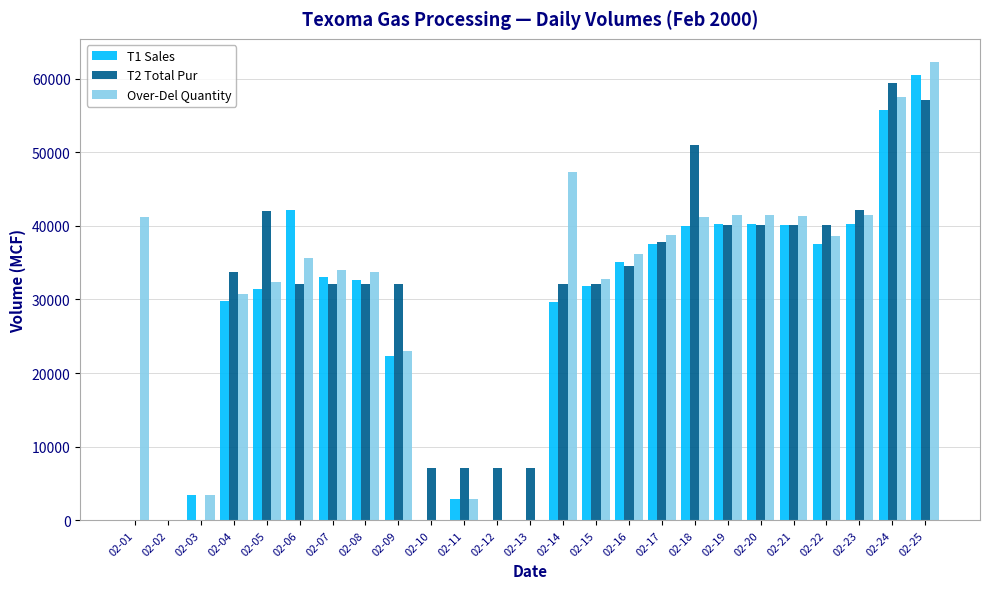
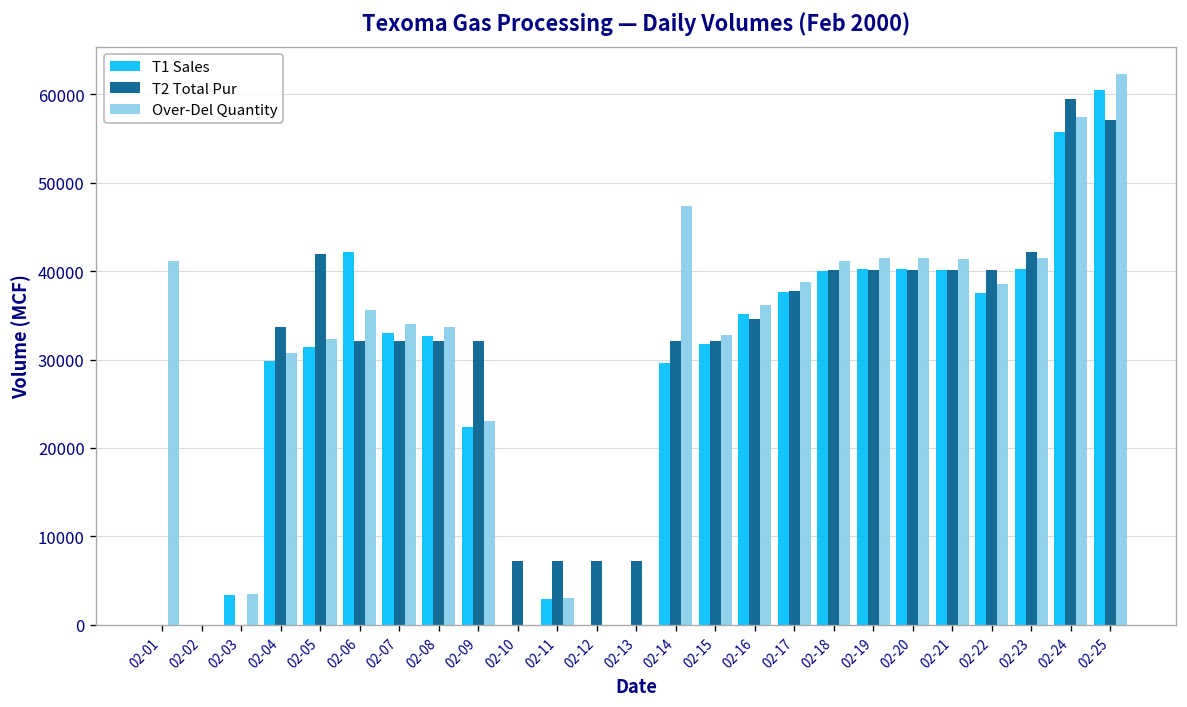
  {
    "T1 Sales": {
      "02-01": 0,
      "02-02": 0,
      "02-03": 3000,
      "02-04": 30000,
      "02-05": 31000,
      "02-06": 42000,
      "02-07": 33000,
      "02-08": 33000,
      "02-09": 22000,
      "02-11": 3000,
      "02-12": 0,
      "02-13": 0,
      "02-14": 30000,
      "02-15": 32000,
      "02-16": 35000,
      "02-17": 38000,
      "02-18": 40000,
      "02-19": 40000,
      "02-20": 40000,
      "02-21": 40000,
      "02-22": 37000,
      "02-23": 40000,
      "02-24": 56000,
      "02-25": 60000
    },
    "T2 Total Pur": {
      "02-01": 0,
      "02-02": 0,
      "02-03": 0,
      "02-04": 34000,
      "02-05": 42000,
      "02-06": 32000,
      "02-07": 32000,
      "02-08": 32000,
      "02-09": 32000,
      "02-10": 7000,
      "02-11": 7000,
      "02-12": 7000,
      "02-13": 7000,
      "02-14": 32000,
      "02-15": 32000,
      "02-16": 35000,
      "02-17": 38000,
-     "02-18": 51000,
+     "02-18": 40000,
      "02-19": 40000,
      "02-20": 40000,
      "02-21": 40000,
      "02-22": 40000,
      "02-23": 42000,
      "02-24": 59000,
      "02-25": 57000
    },
    "Over-Del Quantity": {
      "02-01": 41000,
      "02-02": 0,
      "02-03": 3000,
      "02-04": 31000,
      "02-05": 32000,
      "02-06": 36000,
      "02-07": 34000,
      "02-08": 34000,
      "02-09": 23000,
      "02-11": 3000,
      "02-12": 0,
      "02-13": 0,
      "02-14": 47000,
      "02-15": 33000,
      "02-16": 36000,
      "02-17": 39000,
      "02-18": 41000,
      "02-19": 41000,
      "02-20": 41000,
      "02-21": 41000,
      "02-22": 39000,
      "02-23": 41000,
      "02-24": 57000,
      "02-25": 62000
    }
  }
